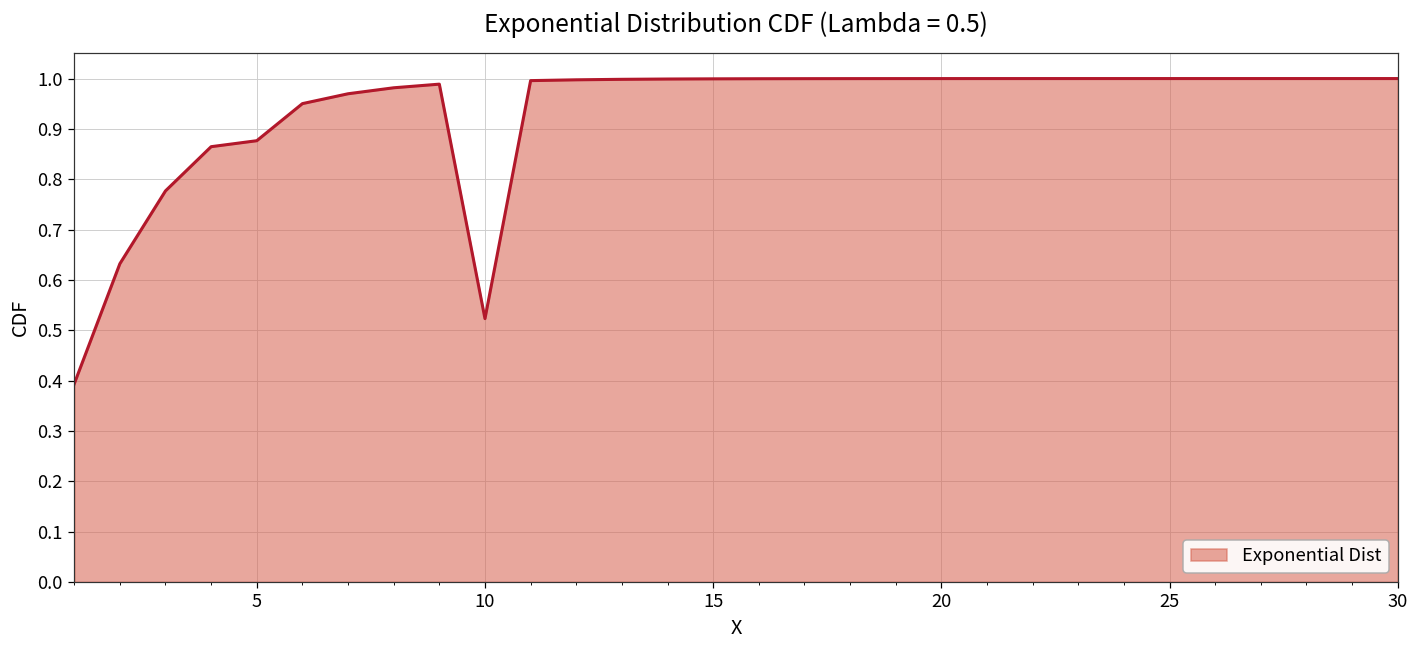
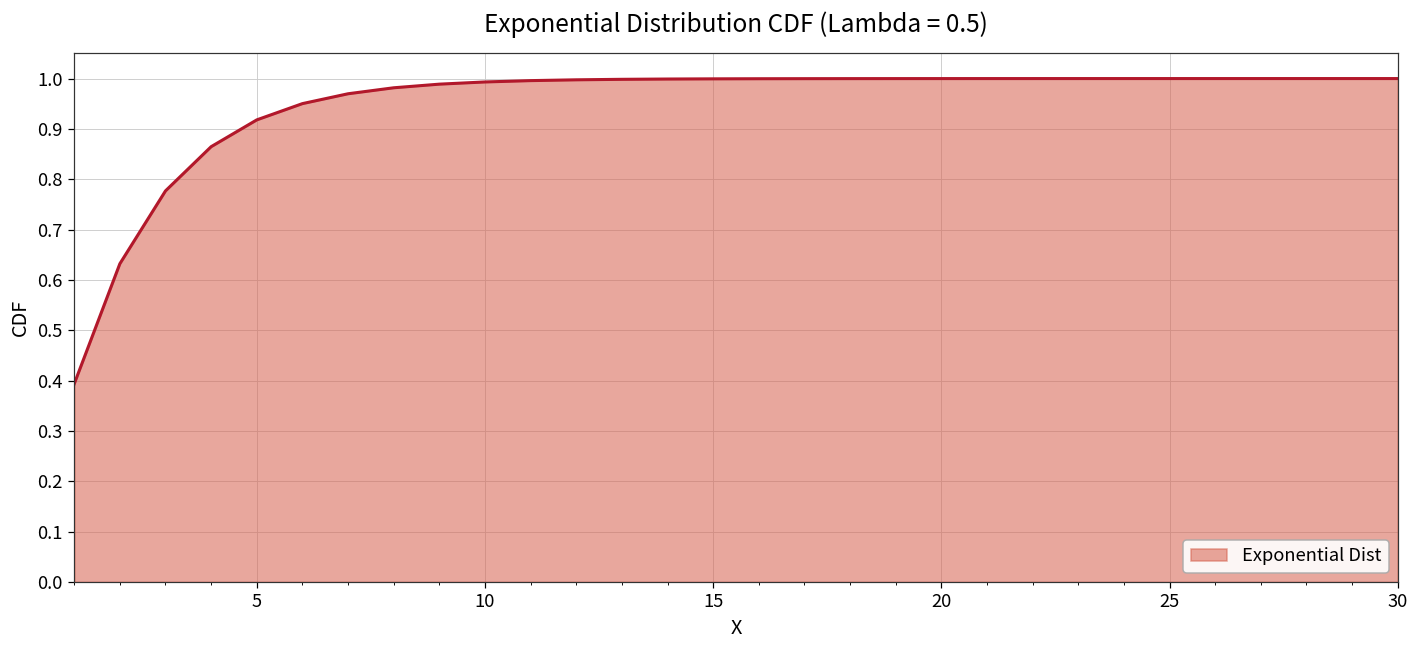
  {
-   "5": 0.88,
-   "10": 0.52,
+   "5": 0.92,
+   "10": 0.99,
    "15": 1.00,
    "20": 1.00,
    "25": 1.00,
    "30": 1.00
  }
